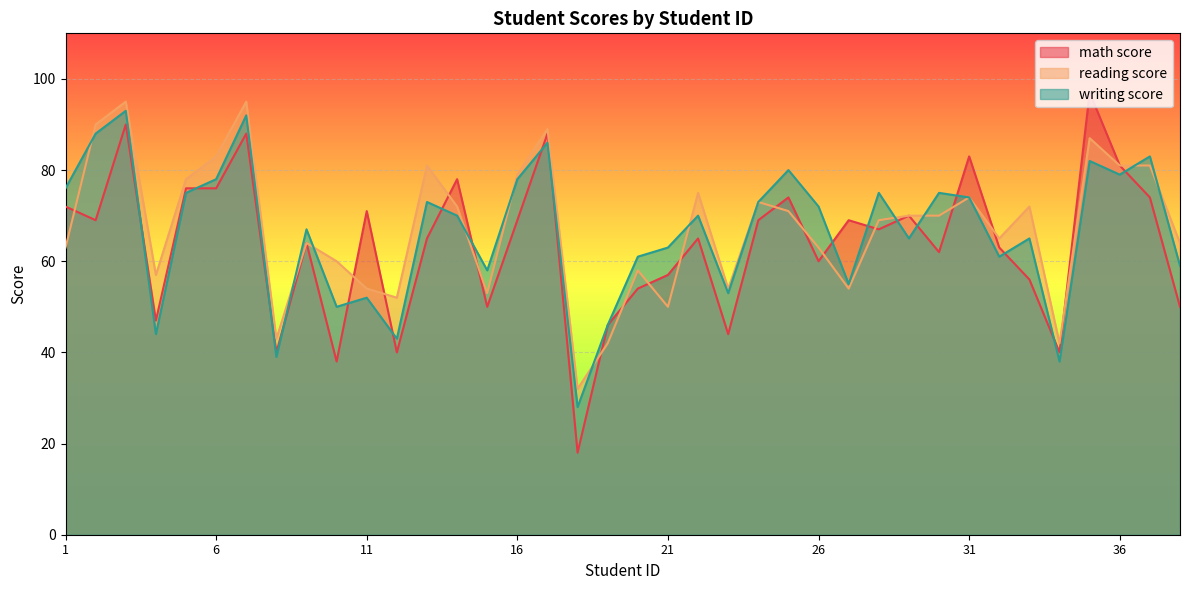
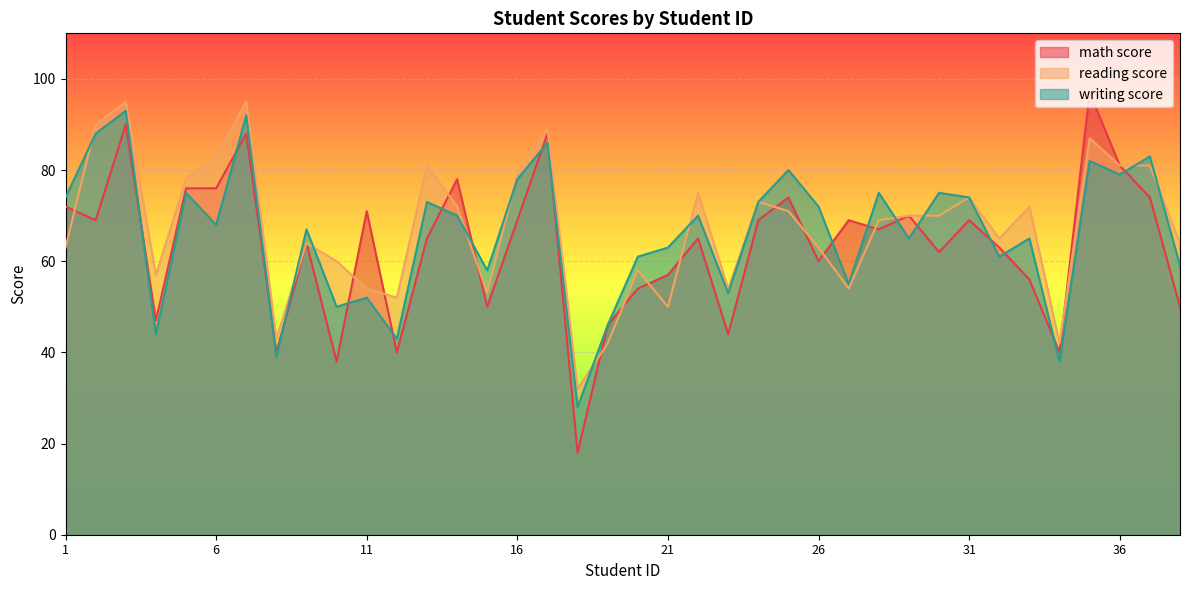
  {
    "math score": {
      "1": 72,
      "6": 76,
      "11": 71,
      "16": 69,
      "21": 57,
      "26": 60,
-     "31": 83
+     "31": 69
    },
    "reading score": {
      "1": 63,
      "6": 83,
      "11": 54,
      "16": 79,
      "21": 50,
      "26": 63
    },
    "writing score": {
-     "1": 76,
-     "6": 78,
+     "1": 74,
+     "6": 68,
      "11": 52,
      "16": 78,
      "21": 63,
      "26": 72,
      "36": 79
    }
  }
